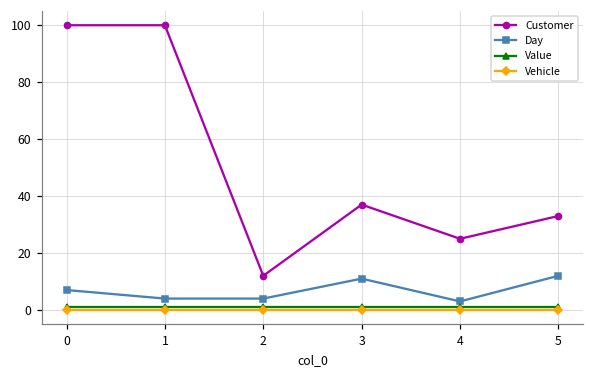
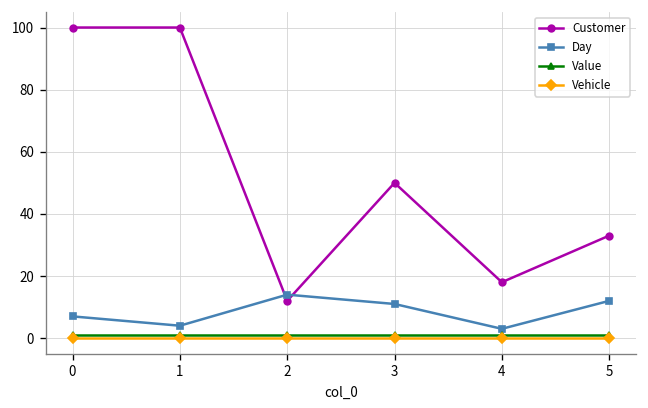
  {
    "Customer": {
      "0": 100,
      "1": 100,
      "2": 12,
-     "3": 37,
-     "4": 25,
+     "3": 50,
+     "4": 18,
      "5": 33
    },
    "Day": {
      "0": 7,
      "1": 4,
-     "2": 4,
+     "2": 14,
      "3": 11,
      "4": 3,
      "5": 12
    },
    "Value": {
      "0": 1,
      "1": 1,
      "2": 1,
      "3": 1,
      "4": 1,
      "5": 1
    },
    "Vehicle": {
      "0": 0,
      "1": 0,
      "2": 0,
      "3": 0,
      "4": 0,
      "5": 0
    }
  }
